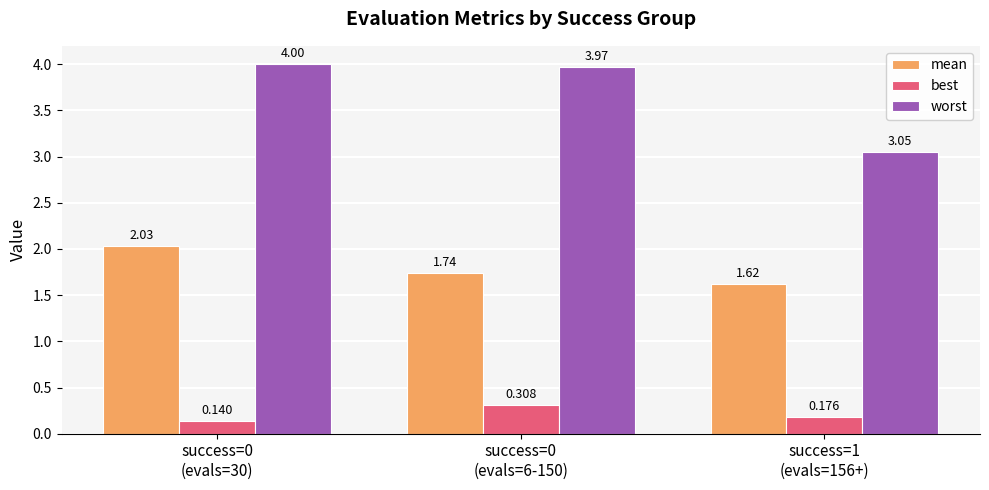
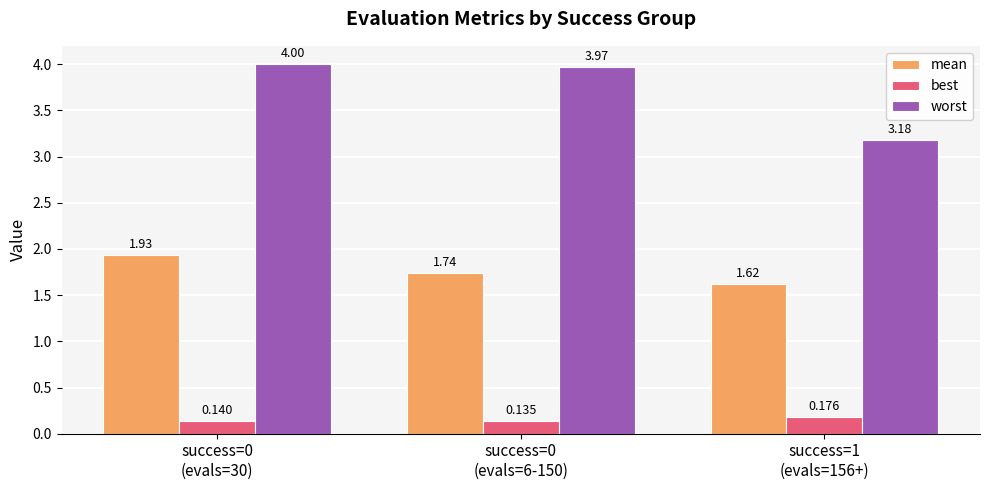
  {
    "mean": {
-     "success=0 (evals=30)": 2.03,
+     "success=0 (evals=30)": 1.93,
      "success=0 (evals=6-150)": 1.74,
      "success=1 (evals=156+)": 1.62
    },
    "best": {
      "success=0 (evals=30)": 0.140,
-     "success=0 (evals=6-150)": 0.308,
+     "success=0 (evals=6-150)": 0.135,
      "success=1 (evals=156+)": 0.176
    },
    "worst": {
      "success=0 (evals=30)": 4.00,
      "success=0 (evals=6-150)": 3.97,
-     "success=1 (evals=156+)": 3.05
+     "success=1 (evals=156+)": 3.18
    }
  }
